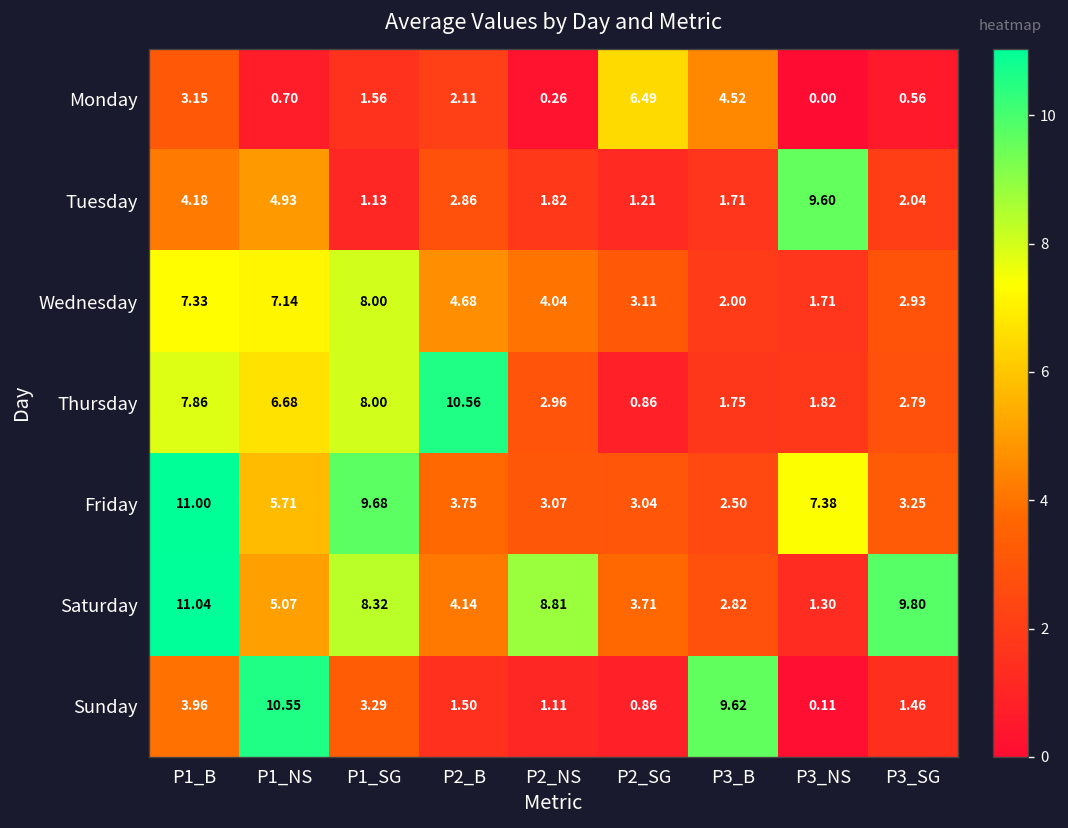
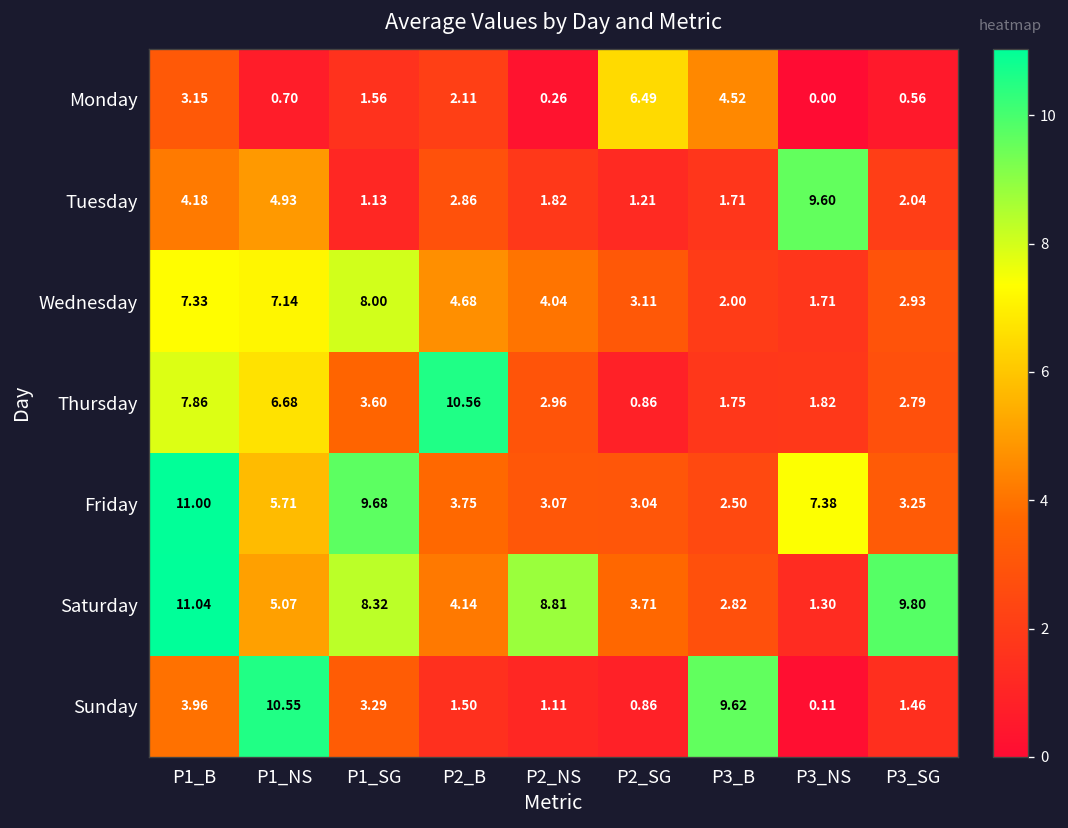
  {
    "Monday": {
      "P1_B": 3.15,
      "P1_NS": 0.70,
      "P1_SG": 1.56,
      "P2_B": 2.11,
      "P2_NS": 0.26,
      "P2_SG": 6.49,
      "P3_B": 4.52,
      "P3_NS": 0.00,
      "P3_SG": 0.56
    },
    "Tuesday": {
      "P1_B": 4.18,
      "P1_NS": 4.93,
      "P1_SG": 1.13,
      "P2_B": 2.86,
      "P2_NS": 1.82,
      "P2_SG": 1.21,
      "P3_B": 1.71,
      "P3_NS": 9.60,
      "P3_SG": 2.04
    },
    "Wednesday": {
      "P1_B": 7.33,
      "P1_NS": 7.14,
      "P1_SG": 8.00,
      "P2_B": 4.68,
      "P2_NS": 4.04,
      "P2_SG": 3.11,
      "P3_B": 2.00,
      "P3_NS": 1.71,
      "P3_SG": 2.93
    },
    "Thursday": {
      "P1_B": 7.86,
      "P1_NS": 6.68,
-     "P1_SG": 8.00,
+     "P1_SG": 3.60,
      "P2_B": 10.56,
      "P2_NS": 2.96,
      "P2_SG": 0.86,
      "P3_B": 1.75,
      "P3_NS": 1.82,
      "P3_SG": 2.79
    },
    "Friday": {
      "P1_B": 11.00,
      "P1_NS": 5.71,
      "P1_SG": 9.68,
      "P2_B": 3.75,
      "P2_NS": 3.07,
      "P2_SG": 3.04,
      "P3_B": 2.50,
      "P3_NS": 7.38,
      "P3_SG": 3.25
    },
    "Saturday": {
      "P1_B": 11.04,
      "P1_NS": 5.07,
      "P1_SG": 8.32,
      "P2_B": 4.14,
      "P2_NS": 8.81,
      "P2_SG": 3.71,
      "P3_B": 2.82,
      "P3_NS": 1.30,
      "P3_SG": 9.80
    },
    "Sunday": {
      "P1_B": 3.96,
      "P1_NS": 10.55,
      "P1_SG": 3.29,
      "P2_B": 1.50,
      "P2_NS": 1.11,
      "P2_SG": 0.86,
      "P3_B": 9.62,
      "P3_NS": 0.11,
      "P3_SG": 1.46
    }
  }
